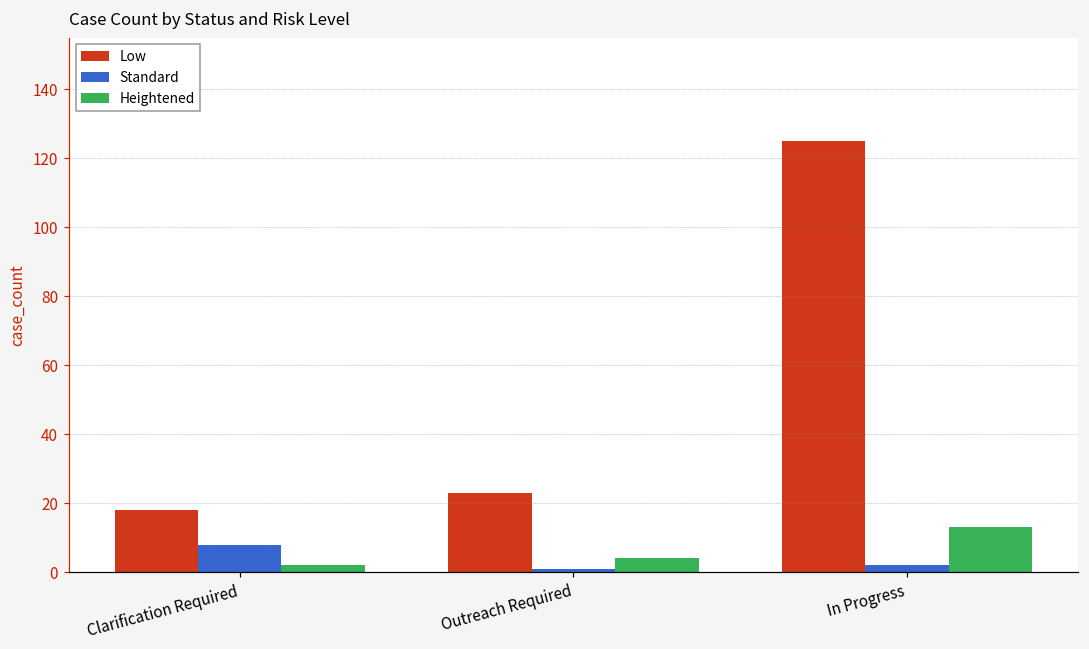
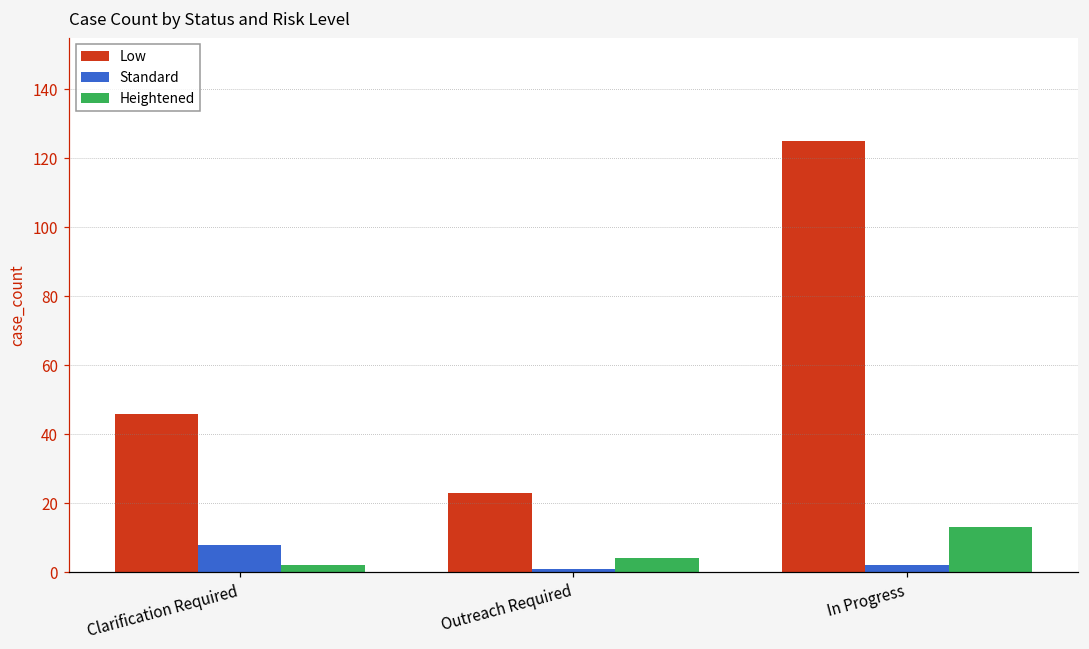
  {
    "Low": {
-     "Clarification Required": 18,
+     "Clarification Required": 46,
      "Outreach Required": 23,
      "In Progress": 125
    },
    "Standard": {
      "Clarification Required": 8,
      "Outreach Required": 1,
      "In Progress": 2
    },
    "Heightened": {
      "Clarification Required": 2,
      "Outreach Required": 4,
      "In Progress": 13
    }
  }
